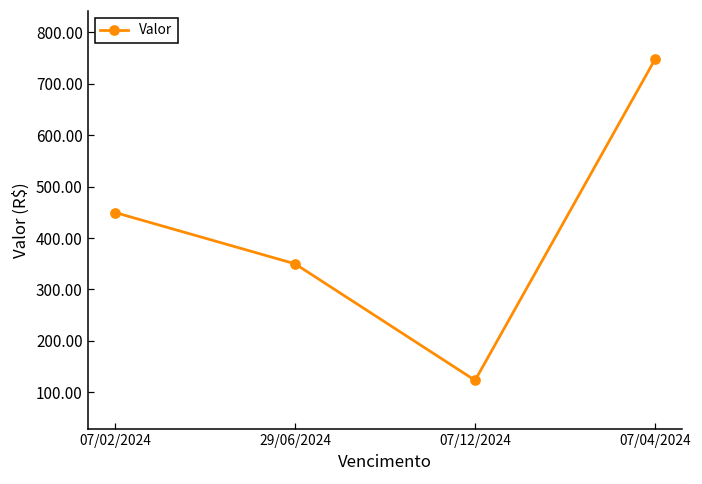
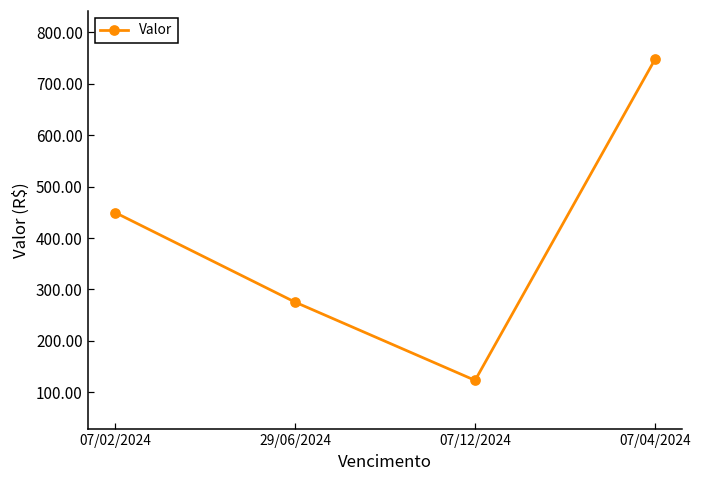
  {
    "07/02/2024": 450,
-   "29/06/2024": 350,
+   "29/06/2024": 280,
    "07/12/2024": 120,
    "07/04/2024": 750
  }
